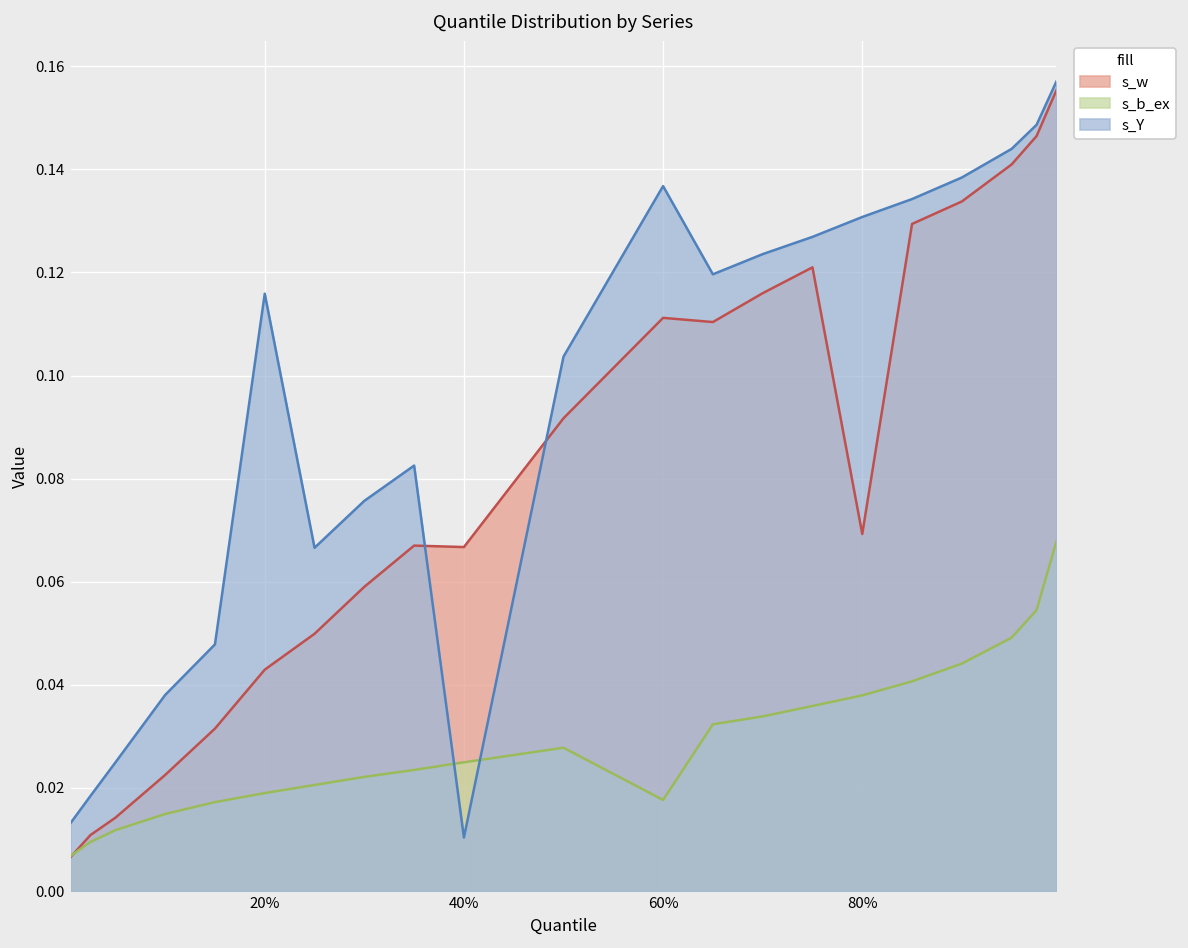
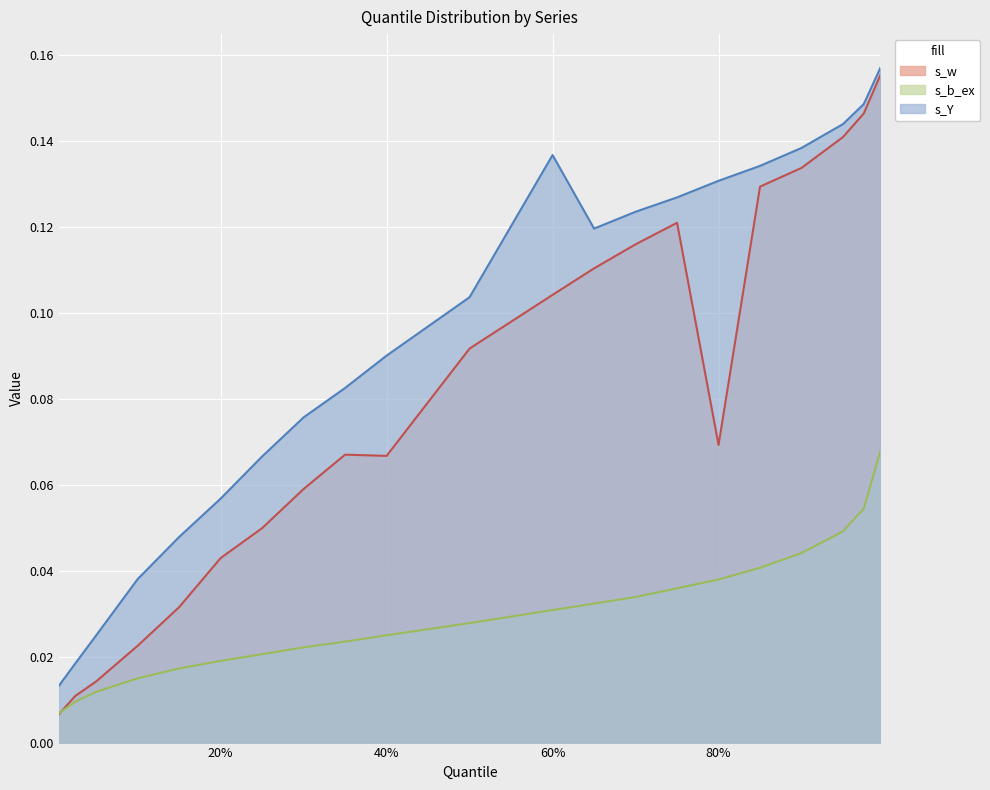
  {
    "s_w": {
      "20%": 0.043,
      "40%": 0.067,
-     "60%": 0.111,
+     "60%": 0.104,
      "80%": 0.069
    },
    "s_b_ex": {
      "20%": 0.019,
      "40%": 0.025,
-     "60%": 0.018,
+     "60%": 0.031,
      "80%": 0.038
    },
    "s_Y": {
-     "20%": 0.116,
-     "40%": 0.010,
+     "20%": 0.057,
+     "40%": 0.090,
      "60%": 0.137,
      "80%": 0.131
    }
  }
